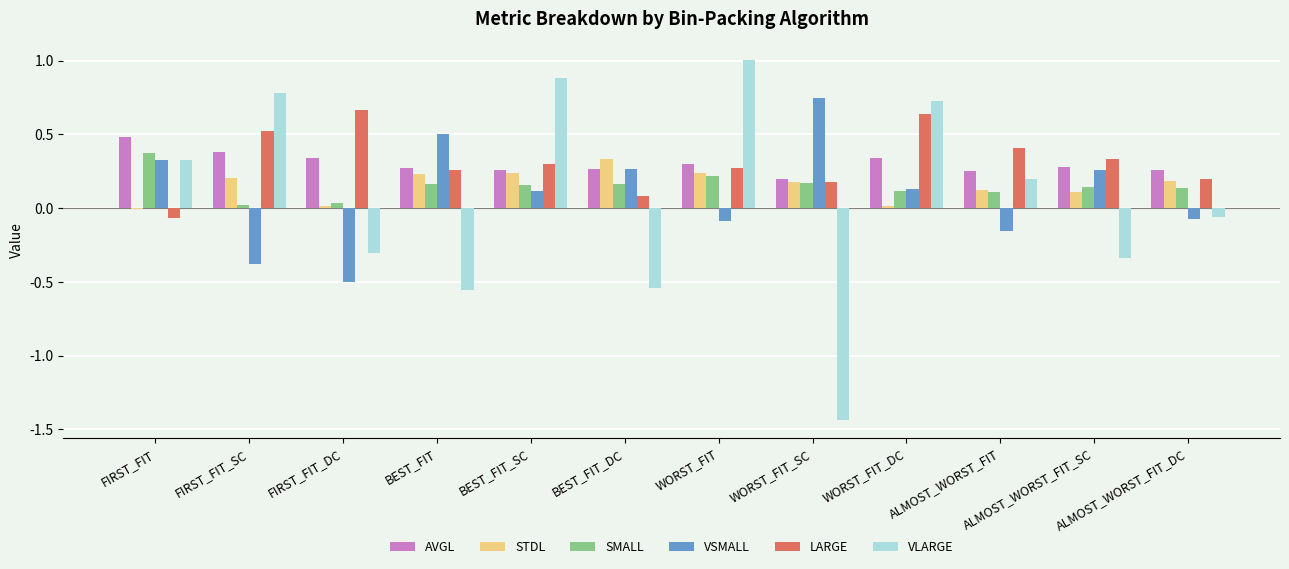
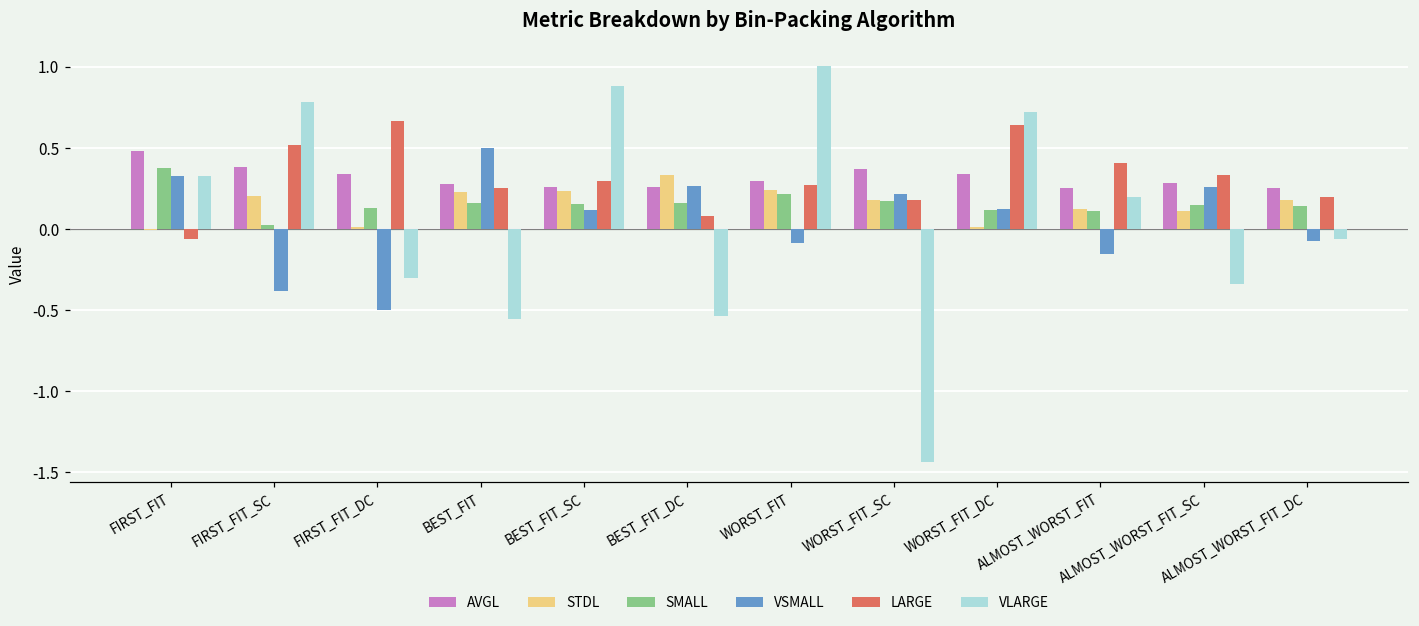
  {
    "AVGL": {
      "FIRST_FIT": 0.48,
      "FIRST_FIT_SC": 0.38,
      "FIRST_FIT_DC": 0.34,
      "BEST_FIT": 0.28,
      "BEST_FIT_SC": 0.26,
      "BEST_FIT_DC": 0.26,
      "WORST_FIT": 0.30,
-     "WORST_FIT_SC": 0.20,
+     "WORST_FIT_SC": 0.37,
      "WORST_FIT_DC": 0.34,
      "ALMOST_WORST_FIT": 0.25,
      "ALMOST_WORST_FIT_SC": 0.28,
      "ALMOST_WORST_FIT_DC": 0.26
    },
    "STDL": {
      "FIRST_FIT_SC": 0.21,
      "BEST_FIT": 0.23,
      "BEST_FIT_SC": 0.24,
      "BEST_FIT_DC": 0.33,
      "WORST_FIT": 0.24,
      "WORST_FIT_SC": 0.18,
      "ALMOST_WORST_FIT": 0.12,
      "ALMOST_WORST_FIT_SC": 0.11,
      "ALMOST_WORST_FIT_DC": 0.18
    },
    "SMALL": {
      "FIRST_FIT": 0.38,
      "FIRST_FIT_SC": 0.02,
-     "FIRST_FIT_DC": 0.03,
+     "FIRST_FIT_DC": 0.13,
      "BEST_FIT": 0.16,
      "BEST_FIT_SC": 0.16,
      "BEST_FIT_DC": 0.16,
      "WORST_FIT": 0.22,
      "WORST_FIT_SC": 0.17,
      "WORST_FIT_DC": 0.12,
      "ALMOST_WORST_FIT": 0.11,
      "ALMOST_WORST_FIT_SC": 0.15,
      "ALMOST_WORST_FIT_DC": 0.14
    },
    "VSMALL": {
      "FIRST_FIT": 0.33,
      "FIRST_FIT_SC": -0.38,
      "FIRST_FIT_DC": -0.50,
      "BEST_FIT": 0.50,
      "BEST_FIT_SC": 0.12,
      "BEST_FIT_DC": 0.27,
      "WORST_FIT": -0.09,
-     "WORST_FIT_SC": 0.75,
+     "WORST_FIT_SC": 0.22,
      "WORST_FIT_DC": 0.13,
      "ALMOST_WORST_FIT": -0.15,
      "ALMOST_WORST_FIT_SC": 0.26,
      "ALMOST_WORST_FIT_DC": -0.08
    },
    "LARGE": {
      "FIRST_FIT": -0.06,
      "FIRST_FIT_SC": 0.52,
      "FIRST_FIT_DC": 0.66,
      "BEST_FIT": 0.26,
      "BEST_FIT_SC": 0.30,
      "BEST_FIT_DC": 0.08,
      "WORST_FIT": 0.27,
      "WORST_FIT_SC": 0.18,
      "WORST_FIT_DC": 0.64,
      "ALMOST_WORST_FIT": 0.41,
      "ALMOST_WORST_FIT_SC": 0.33,
      "ALMOST_WORST_FIT_DC": 0.20
    },
    "VLARGE": {
      "FIRST_FIT": 0.33,
      "FIRST_FIT_SC": 0.78,
      "FIRST_FIT_DC": -0.30,
      "BEST_FIT": -0.55,
      "BEST_FIT_SC": 0.88,
      "BEST_FIT_DC": -0.54,
      "WORST_FIT": 1.01,
      "WORST_FIT_SC": -1.44,
      "WORST_FIT_DC": 0.72,
      "ALMOST_WORST_FIT": 0.20,
      "ALMOST_WORST_FIT_SC": -0.34,
      "ALMOST_WORST_FIT_DC": -0.06
    }
  }
